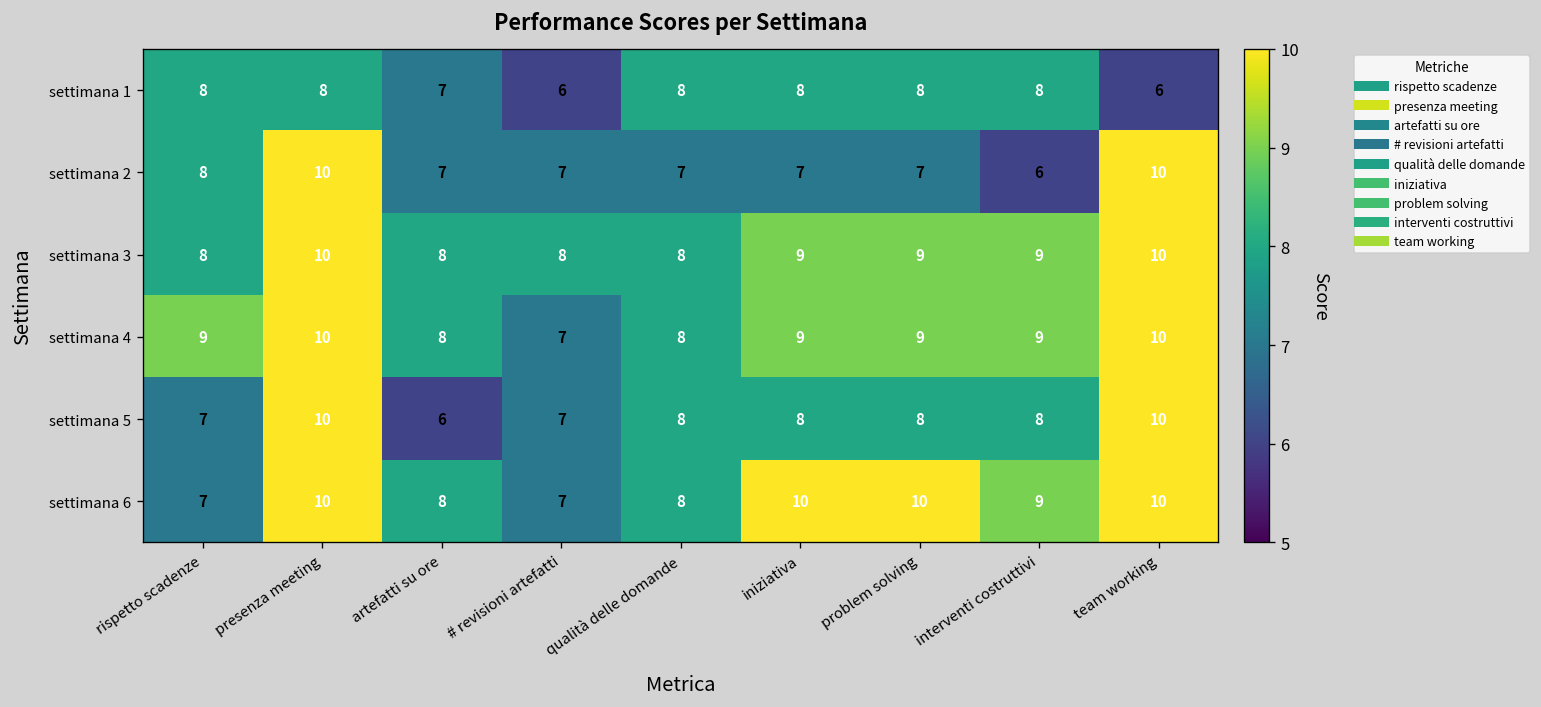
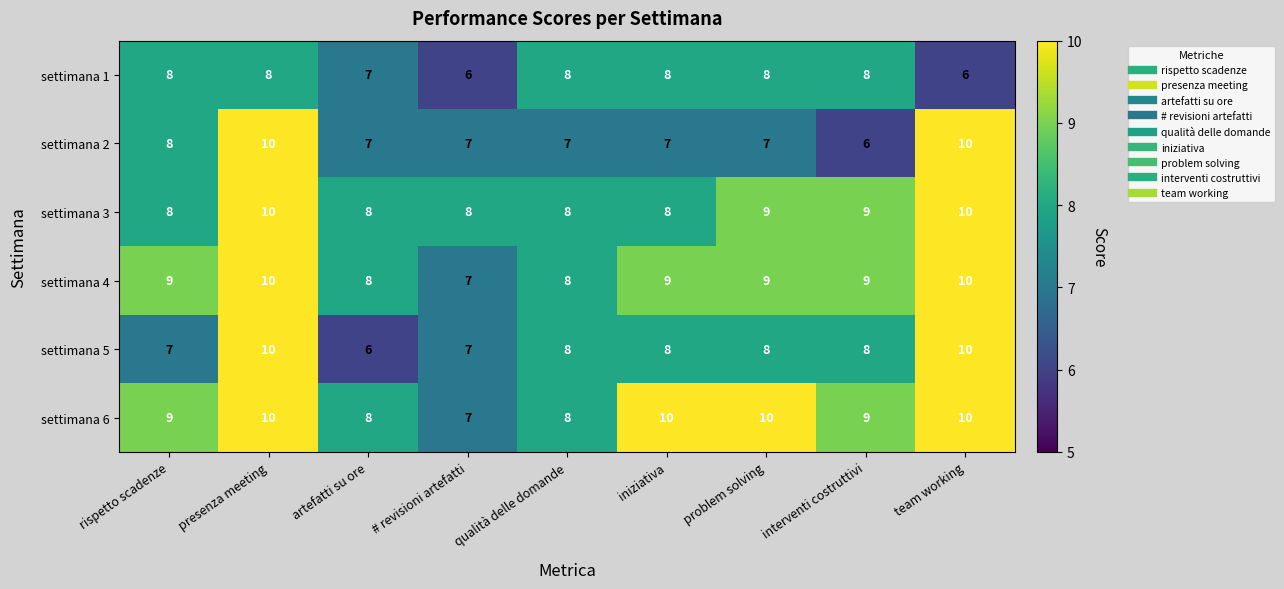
  {
    "settimana 1": {
      "rispetto scadenze": 8,
      "presenza meeting": 8,
      "artefatti su ore": 7,
      "# revisioni artefatti": 6,
      "qualità delle domande": 8,
      "iniziativa": 8,
      "problem solving": 8,
      "interventi costruttivi": 8,
      "team working": 6
    },
    "settimana 2": {
      "rispetto scadenze": 8,
      "presenza meeting": 10,
      "artefatti su ore": 7,
      "# revisioni artefatti": 7,
      "qualità delle domande": 7,
      "iniziativa": 7,
      "problem solving": 7,
      "interventi costruttivi": 6,
      "team working": 10
    },
    "settimana 3": {
      "rispetto scadenze": 8,
      "presenza meeting": 10,
      "artefatti su ore": 8,
      "# revisioni artefatti": 8,
      "qualità delle domande": 8,
-     "iniziativa": 9,
+     "iniziativa": 8,
      "problem solving": 9,
      "interventi costruttivi": 9,
      "team working": 10
    },
    "settimana 4": {
      "rispetto scadenze": 9,
      "presenza meeting": 10,
      "artefatti su ore": 8,
      "# revisioni artefatti": 7,
      "qualità delle domande": 8,
      "iniziativa": 9,
      "problem solving": 9,
      "interventi costruttivi": 9,
      "team working": 10
    },
    "settimana 5": {
      "rispetto scadenze": 7,
      "presenza meeting": 10,
      "artefatti su ore": 6,
      "# revisioni artefatti": 7,
      "qualità delle domande": 8,
      "iniziativa": 8,
      "problem solving": 8,
      "interventi costruttivi": 8,
      "team working": 10
    },
    "settimana 6": {
-     "rispetto scadenze": 7,
+     "rispetto scadenze": 9,
      "presenza meeting": 10,
      "artefatti su ore": 8,
      "# revisioni artefatti": 7,
      "qualità delle domande": 8,
      "iniziativa": 10,
      "problem solving": 10,
      "interventi costruttivi": 9,
      "team working": 10
    }
  }
